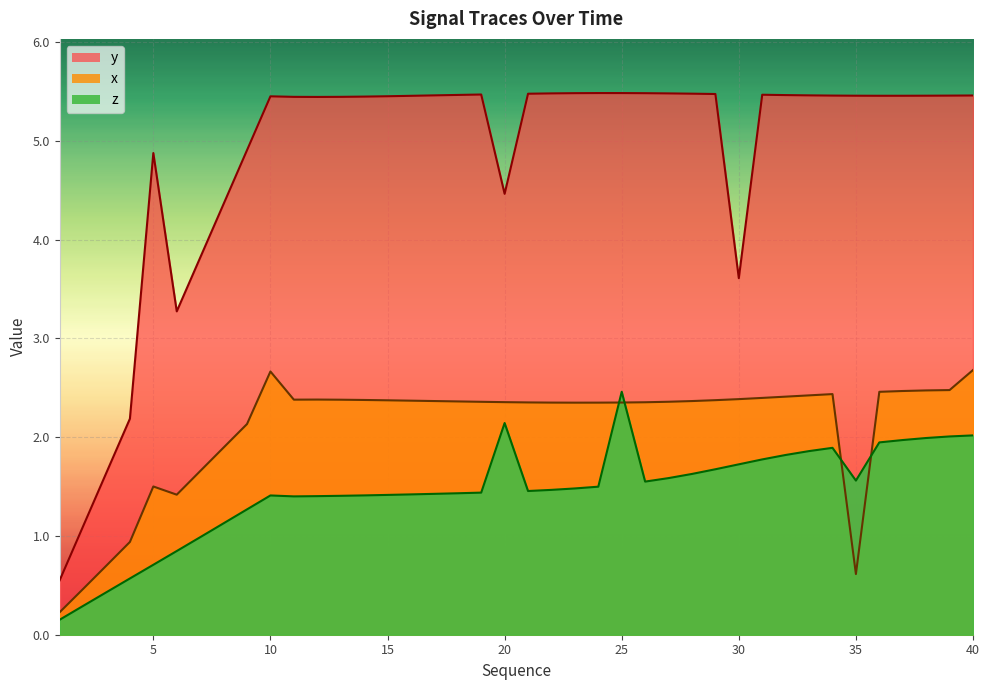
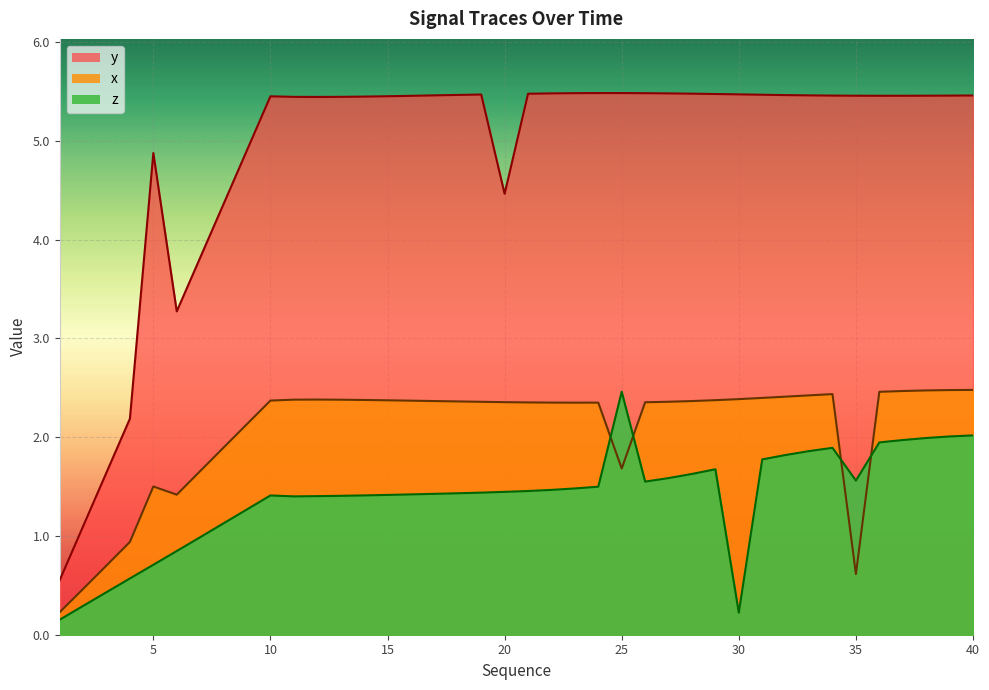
  {
    "y": {
      "5": 4.9,
      "10": 5.5,
      "15": 5.5,
      "20": 4.5,
      "25": 5.5,
-     "30": 3.6,
+     "30": 5.5,
      "35": 5.5,
      "40": 5.5
    },
    "x": {
      "5": 1.5,
-     "10": 2.7,
+     "10": 2.4,
      "15": 2.4,
      "20": 2.4,
-     "25": 2.4,
+     "25": 1.7,
      "30": 2.4,
      "35": 0.6,
-     "40": 2.7
+     "40": 2.5
    },
    "z": {
      "5": 0.7,
      "10": 1.4,
      "15": 1.4,
-     "20": 2.1,
+     "20": 1.4,
      "25": 2.5,
-     "30": 1.7,
+     "30": 0.2,
      "35": 1.6,
      "40": 2.0
    }
  }
